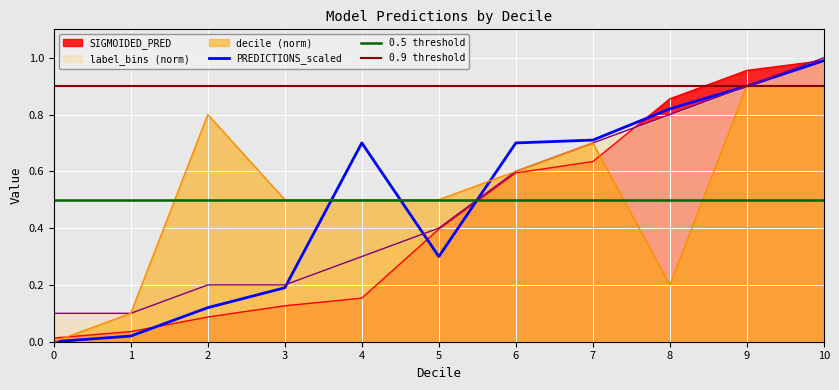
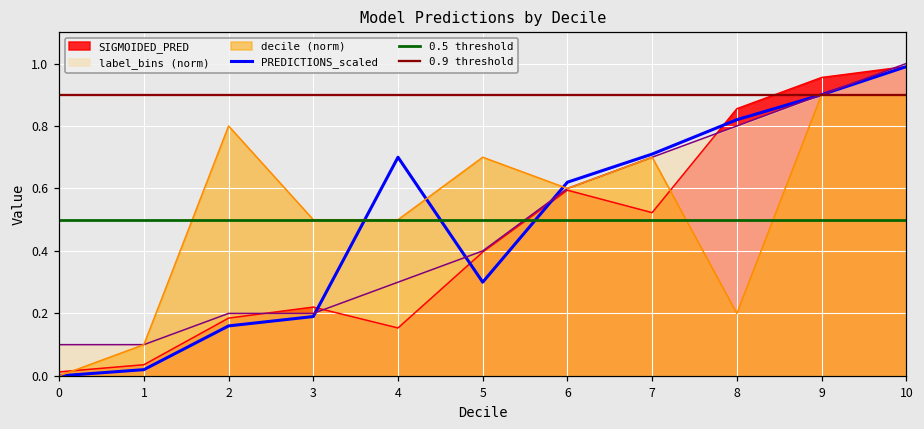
  {
    "SIGMOIDED_PRED": {
      "0": 0.01,
      "1": 0.04,
-     "2": 0.09,
-     "3": 0.13,
+     "2": 0.19,
+     "3": 0.22,
      "4": 0.15,
-     "7": 0.63,
+     "7": 0.52,
      "8": 0.86,
      "9": 0.96
    },
    "label_bins (norm)": {
      "0": 0.10,
      "2": 0.20,
      "3": 0.20,
      "4": 0.30,
      "8": 0.80,
      "10": 1.00
    },
    "PREDICTIONS_scaled": {
      "1": 0.02,
-     "2": 0.12,
+     "2": 0.16,
      "3": 0.19,
      "4": 0.70,
      "5": 0.30,
-     "6": 0.70,
+     "6": 0.62,
      "7": 0.71,
      "8": 0.82
    },
    "decile (norm)": {
      "2": 0.80,
      "3": 0.50,
      "4": 0.50,
-     "5": 0.50,
+     "5": 0.70,
      "8": 0.20,
      "10": 0.90
    }
  }
